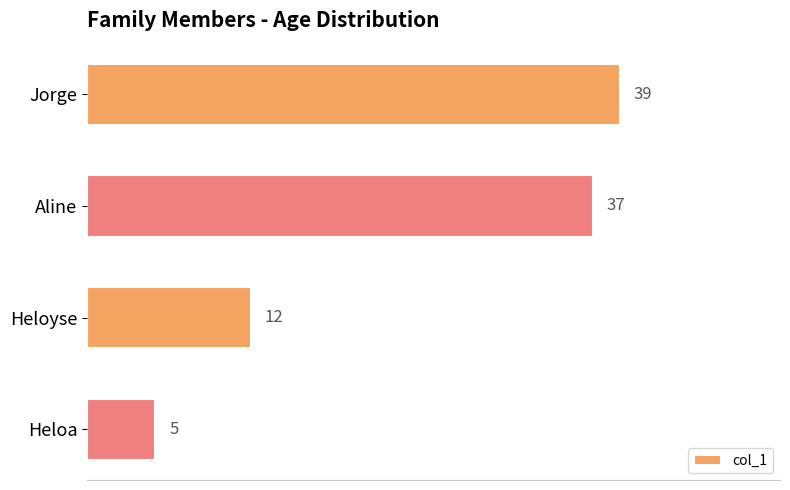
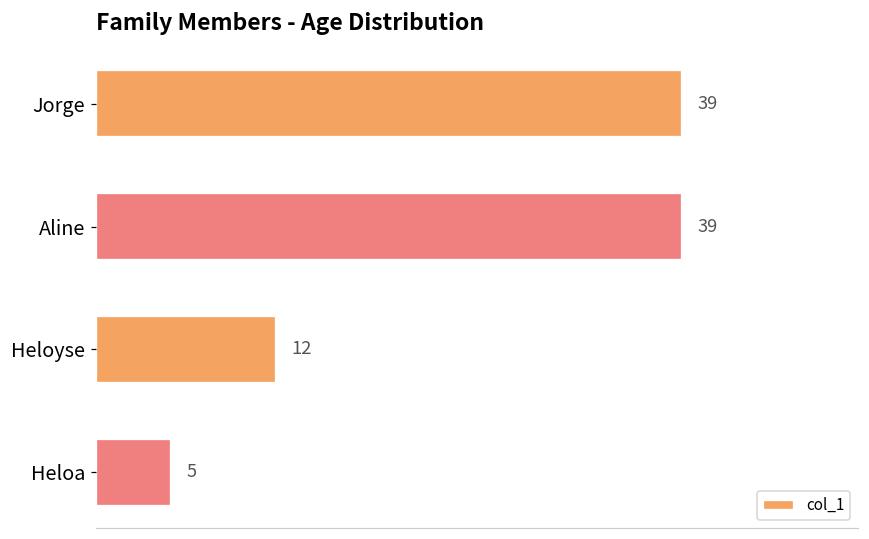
  {
    "Jorge": 39,
-   "Aline": 37,
+   "Aline": 39,
    "Heloyse": 12,
    "Heloa": 5
  }
